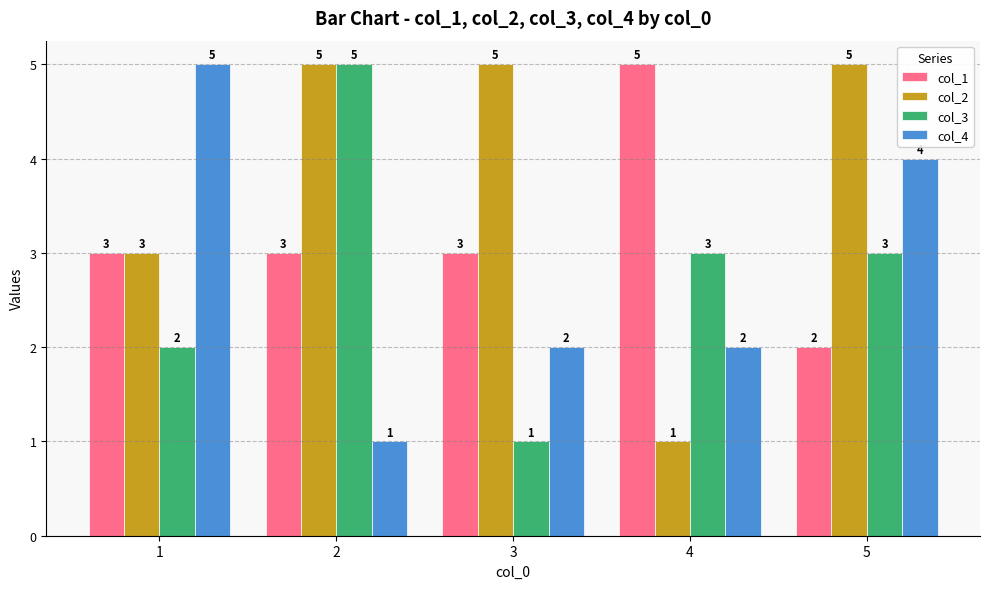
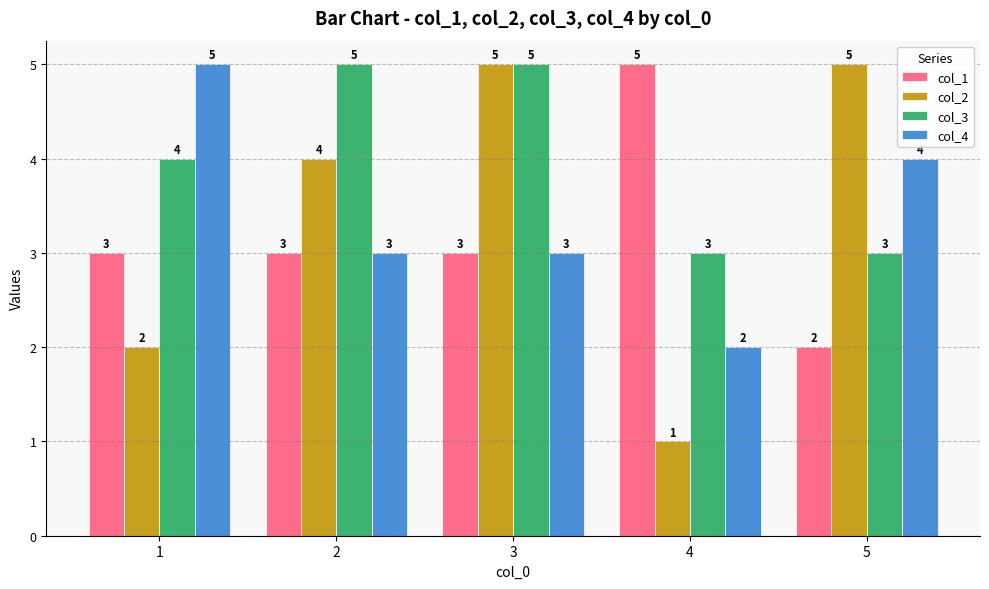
  {
    "col_1": {
      "1": 3,
      "2": 3,
      "3": 3,
      "4": 5,
      "5": 2
    },
    "col_2": {
-     "1": 3,
-     "2": 5,
+     "1": 2,
+     "2": 4,
      "3": 5,
      "4": 1,
      "5": 5
    },
    "col_3": {
-     "1": 2,
+     "1": 4,
      "2": 5,
-     "3": 1,
+     "3": 5,
      "4": 3,
      "5": 3
    },
    "col_4": {
      "1": 5,
-     "2": 1,
-     "3": 2,
+     "2": 3,
+     "3": 3,
      "4": 2
    }
  }
